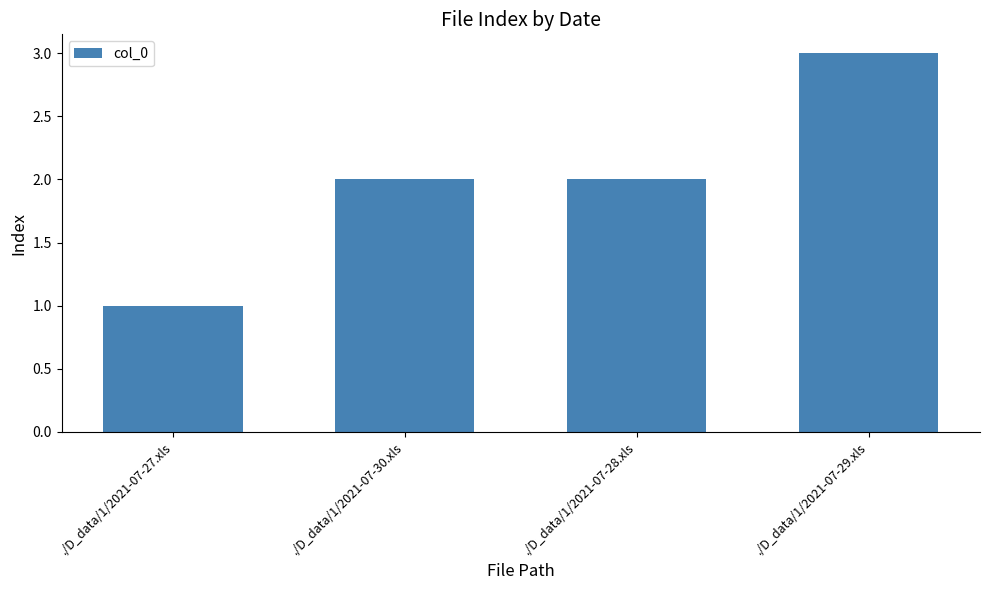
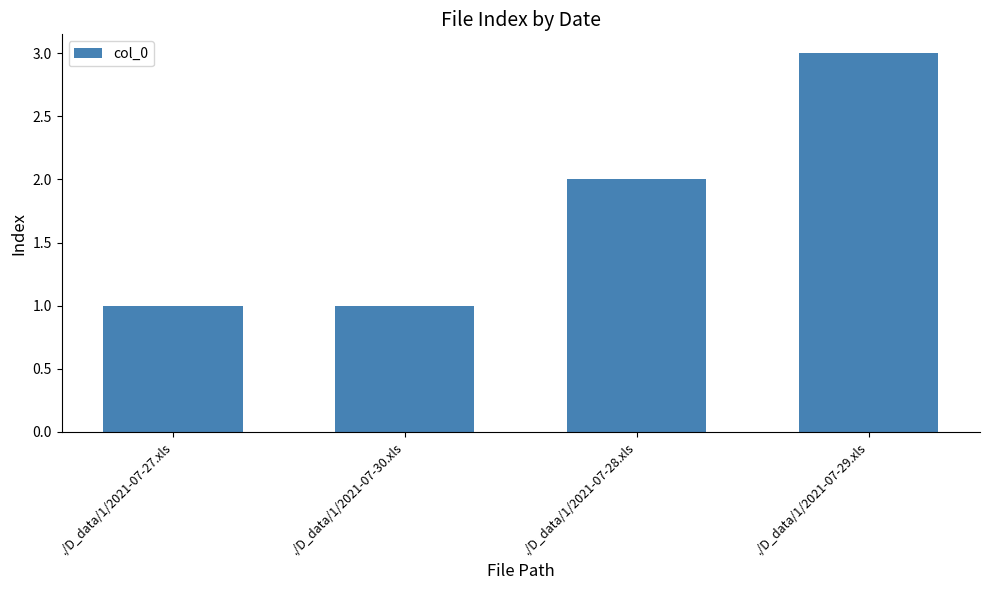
  {
    "./D_data/1/2021-07-27.xls": 1,
-   "./D_data/1/2021-07-30.xls": 2,
+   "./D_data/1/2021-07-30.xls": 1,
    "./D_data/1/2021-07-28.xls": 2,
    "./D_data/1/2021-07-29.xls": 3
  }
